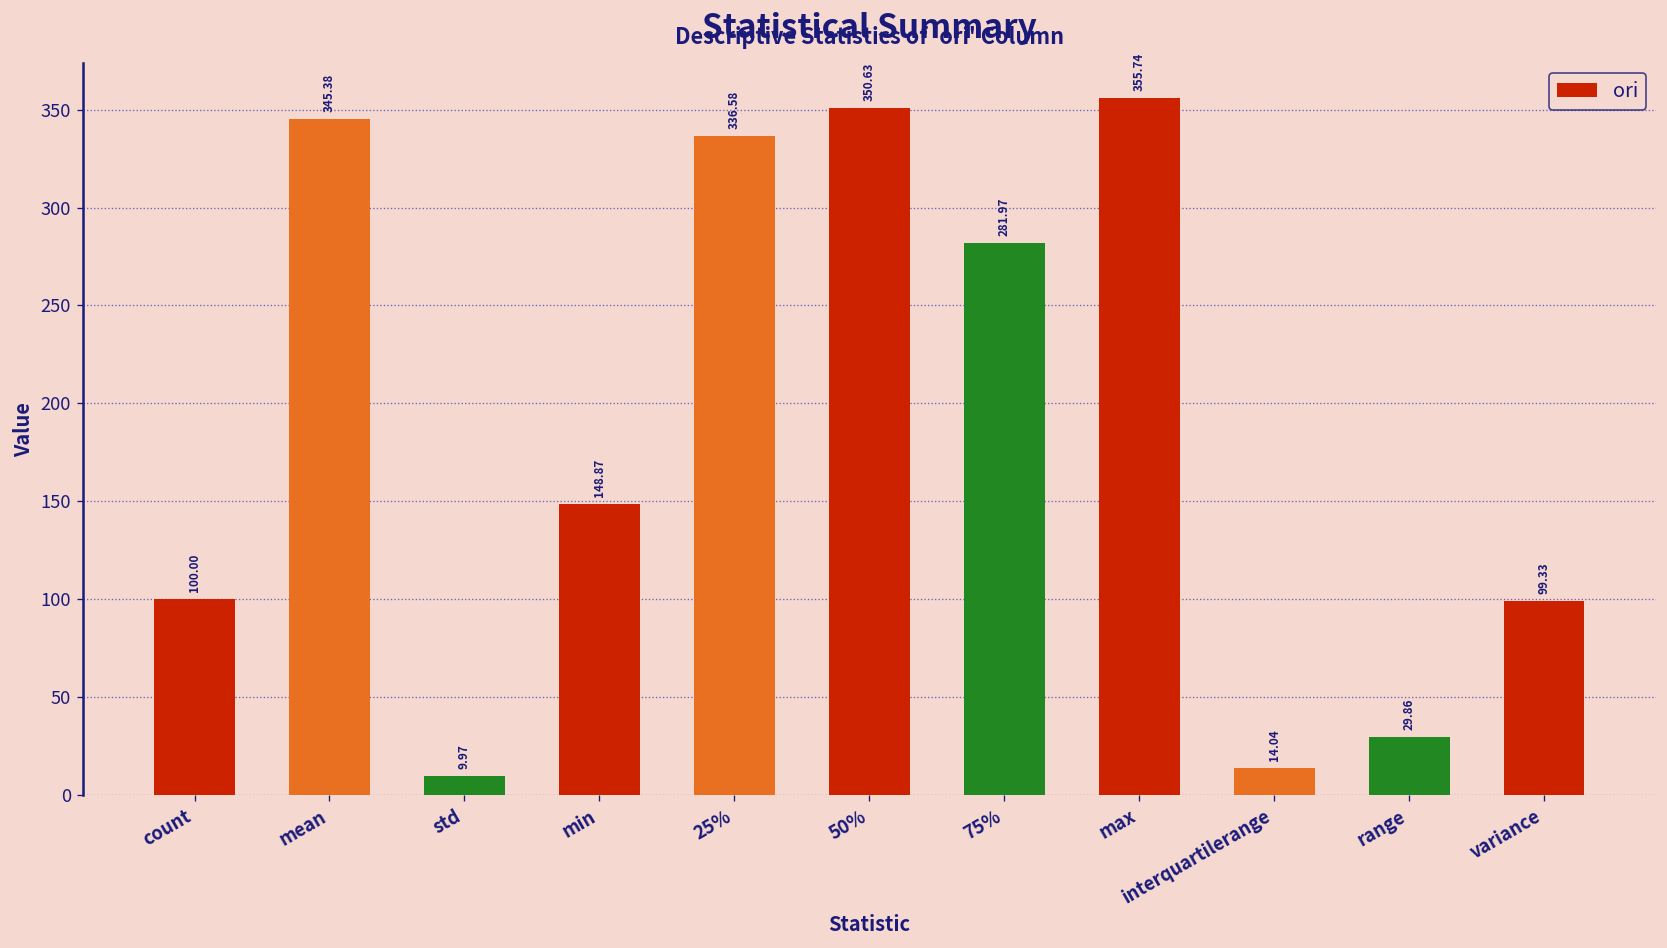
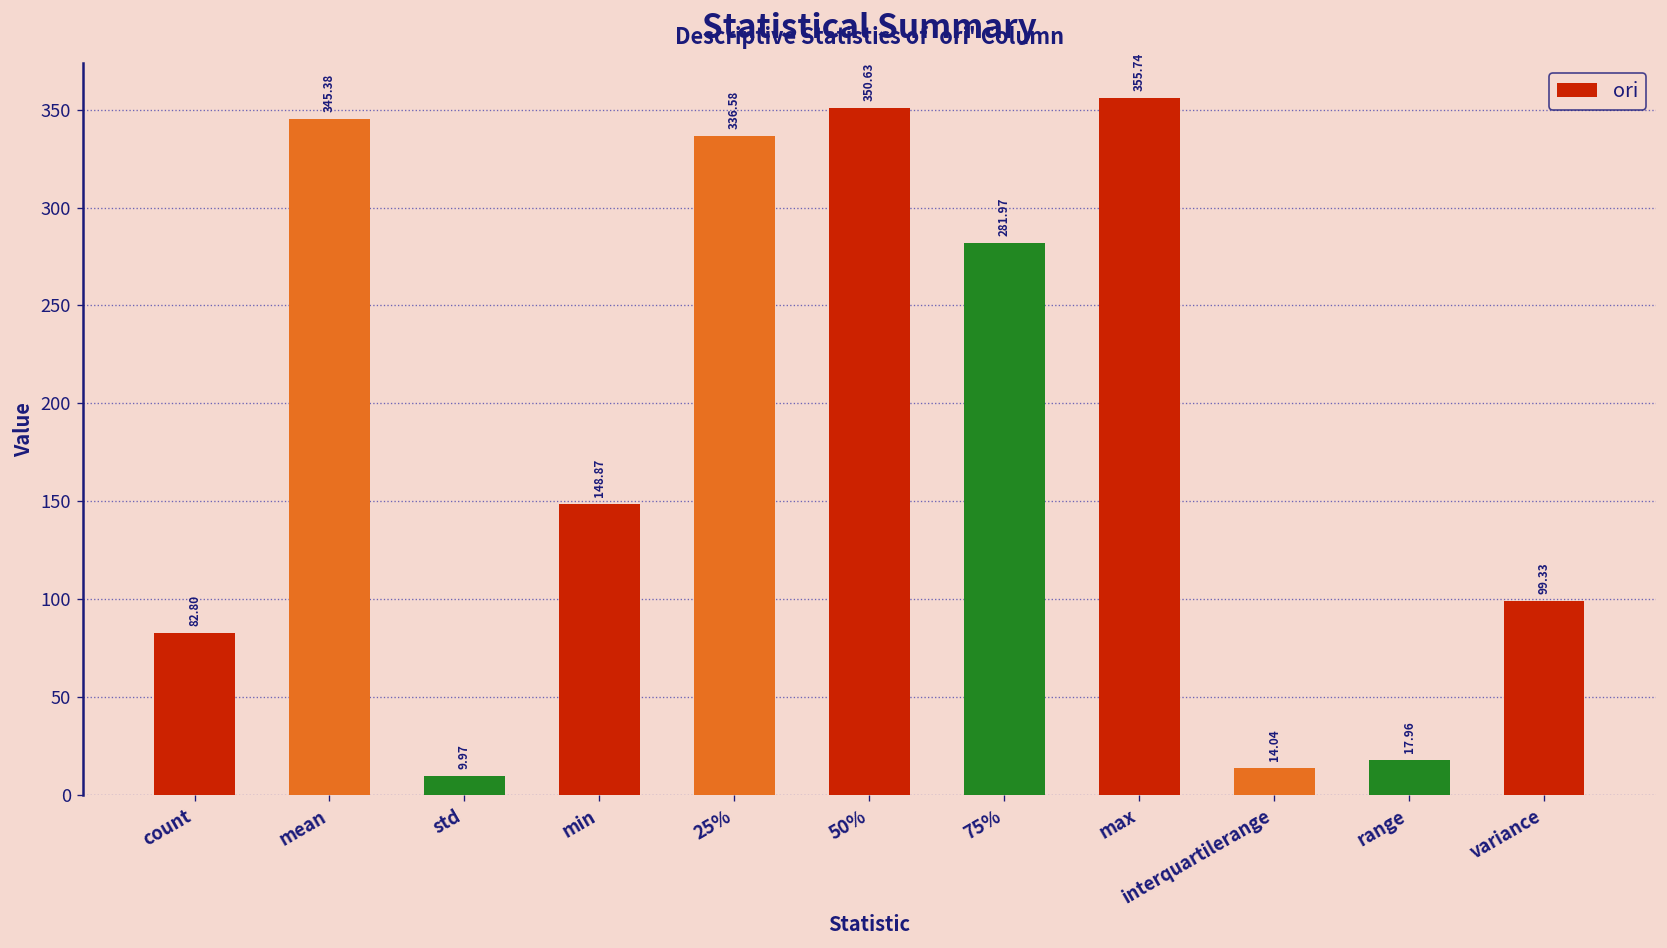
  {
-   "count": 100.00,
+   "count": 82.80,
    "mean": 345.38,
    "std": 9.97,
    "min": 148.87,
    "25%": 336.58,
    "50%": 350.63,
    "75%": 281.97,
    "max": 355.74,
    "interquartilerange": 14.04,
-   "range": 29.86,
+   "range": 17.96,
    "variance": 99.33
  }
